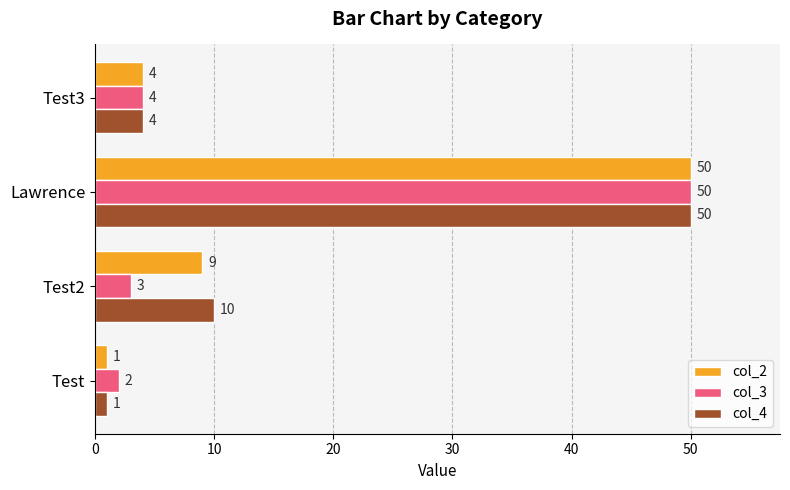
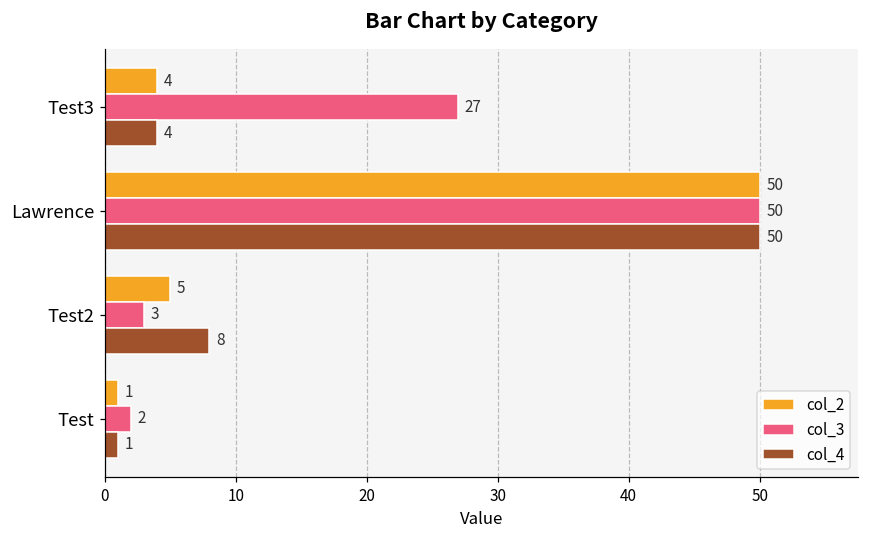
  {
    "col_2": {
      "Test3": 4,
      "Lawrence": 50,
-     "Test2": 9,
+     "Test2": 5,
      "Test": 1
    },
    "col_3": {
-     "Test3": 4,
+     "Test3": 27,
      "Lawrence": 50,
      "Test2": 3,
      "Test": 2
    },
    "col_4": {
      "Test3": 4,
      "Lawrence": 50,
-     "Test2": 10,
+     "Test2": 8,
      "Test": 1
    }
  }
